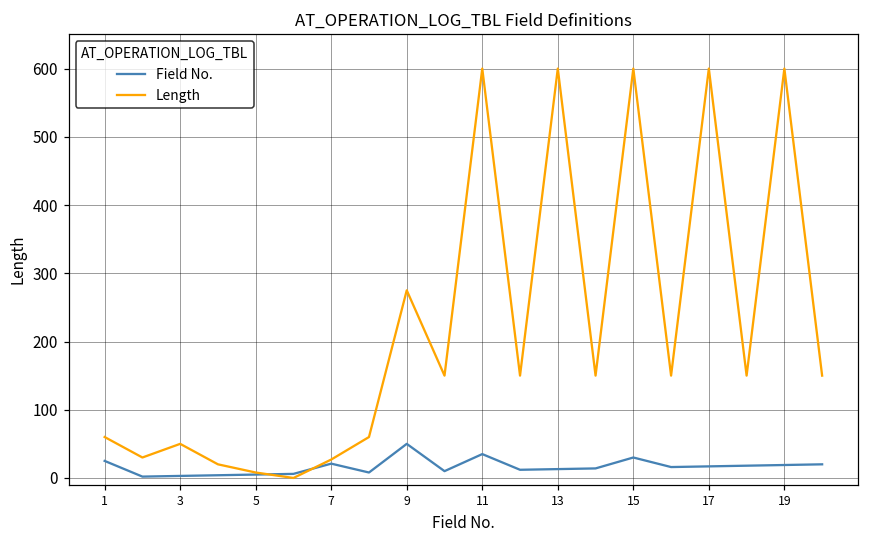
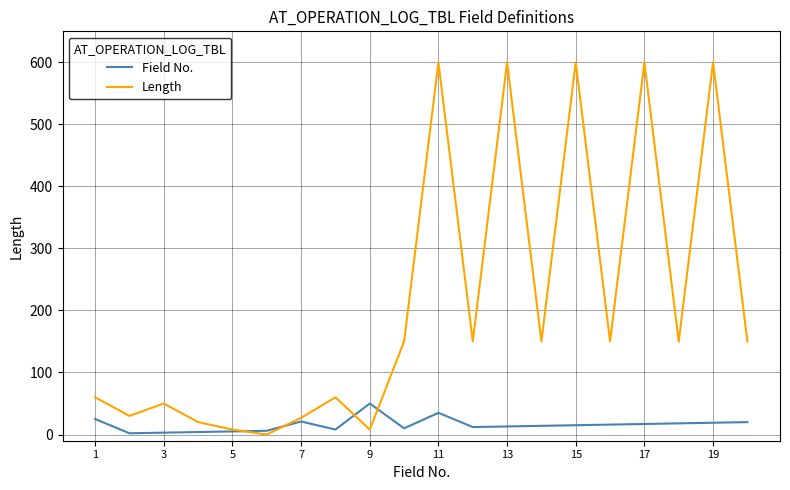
  {
    "Field No.": {
      "1": 30,
      "3": 0,
      "7": 20,
      "9": 50,
      "11": 40,
      "13": 10,
-     "15": 30,
+     "15": 20,
      "17": 20,
      "19": 20
    },
    "Length": {
      "1": 60,
      "3": 50,
      "7": 30,
-     "9": 280,
+     "9": 10,
      "11": 600,
      "13": 600,
      "15": 600,
      "17": 600,
      "19": 600
    }
  }
